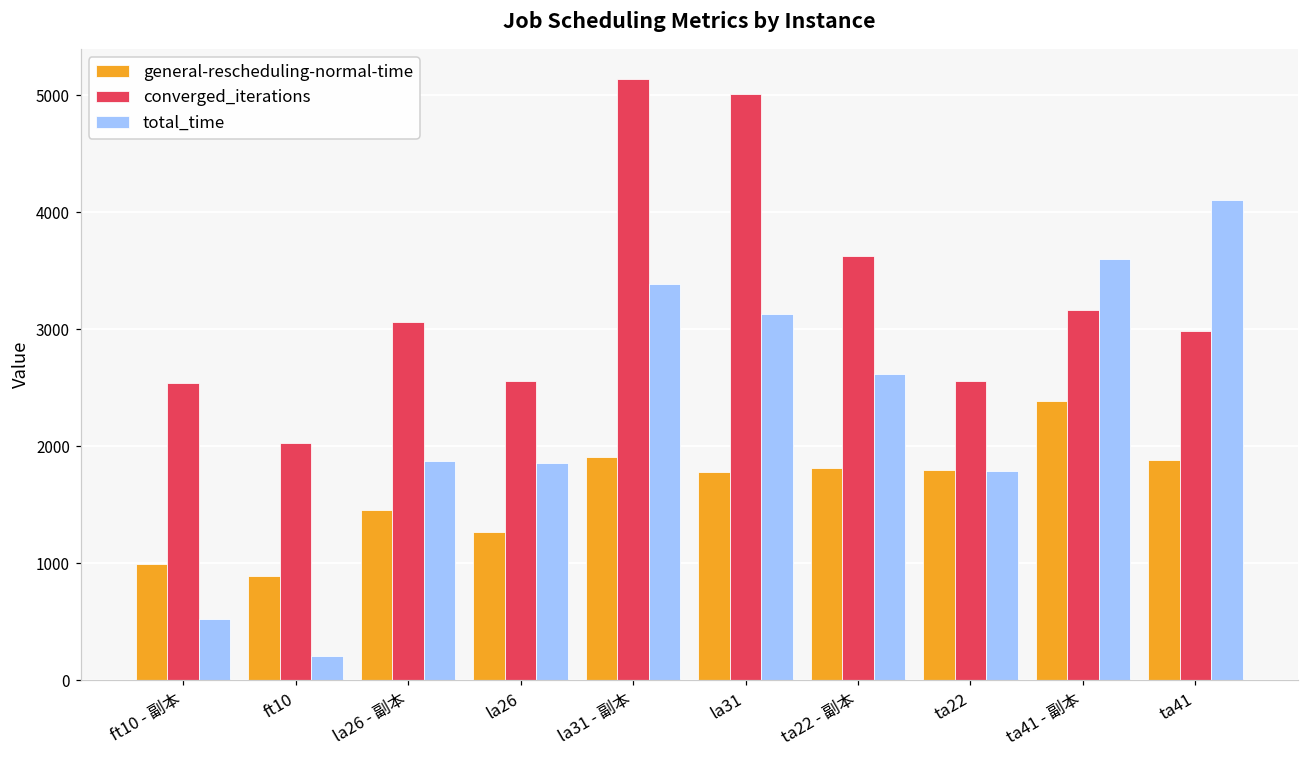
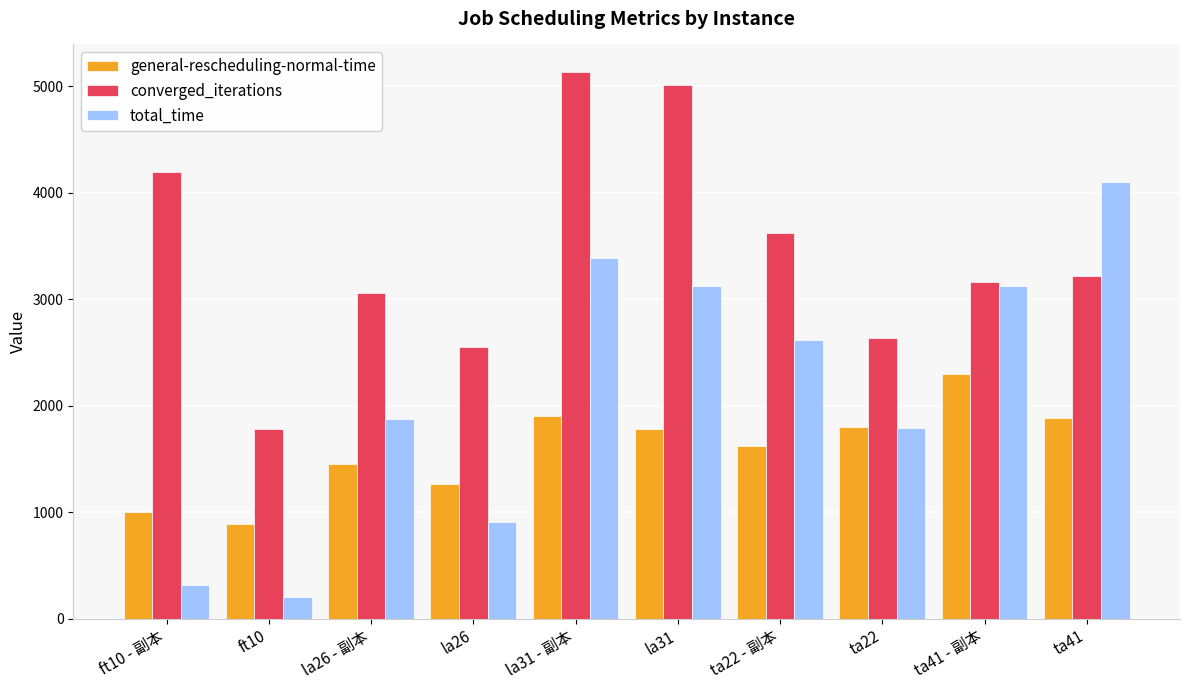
  {
    "general-rescheduling-normal-time": {
      "ft10 - 副本": 1000,
      "ft10": 890,
      "la26 - 副本": 1460,
      "la26": 1260,
      "la31 - 副本": 1910,
      "la31": 1780,
-     "ta22 - 副本": 1820,
+     "ta22 - 副本": 1620,
      "ta22": 1800,
-     "ta41 - 副本": 2380,
+     "ta41 - 副本": 2300,
      "ta41": 1880
    },
    "converged_iterations": {
-     "ft10 - 副本": 2540,
-     "ft10": 2020,
+     "ft10 - 副本": 4190,
+     "ft10": 1780,
      "la26 - 副本": 3060,
      "la26": 2560,
      "la31 - 副本": 5140,
      "la31": 5010,
      "ta22 - 副本": 3630,
-     "ta22": 2560,
+     "ta22": 2640,
      "ta41 - 副本": 3170,
-     "ta41": 2990
+     "ta41": 3220
    },
    "total_time": {
-     "ft10 - 副本": 530,
+     "ft10 - 副本": 310,
      "ft10": 210,
      "la26 - 副本": 1880,
-     "la26": 1860,
+     "la26": 900,
      "la31 - 副本": 3390,
      "la31": 3130,
      "ta22 - 副本": 2620,
      "ta22": 1790,
-     "ta41 - 副本": 3600,
+     "ta41 - 副本": 3120,
      "ta41": 4110
    }
  }
